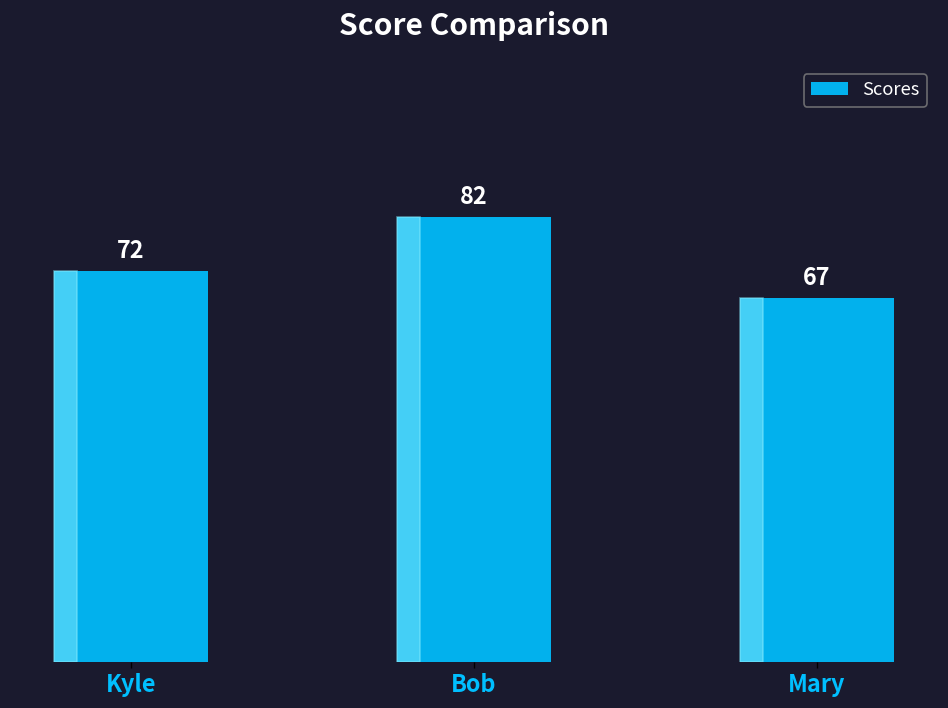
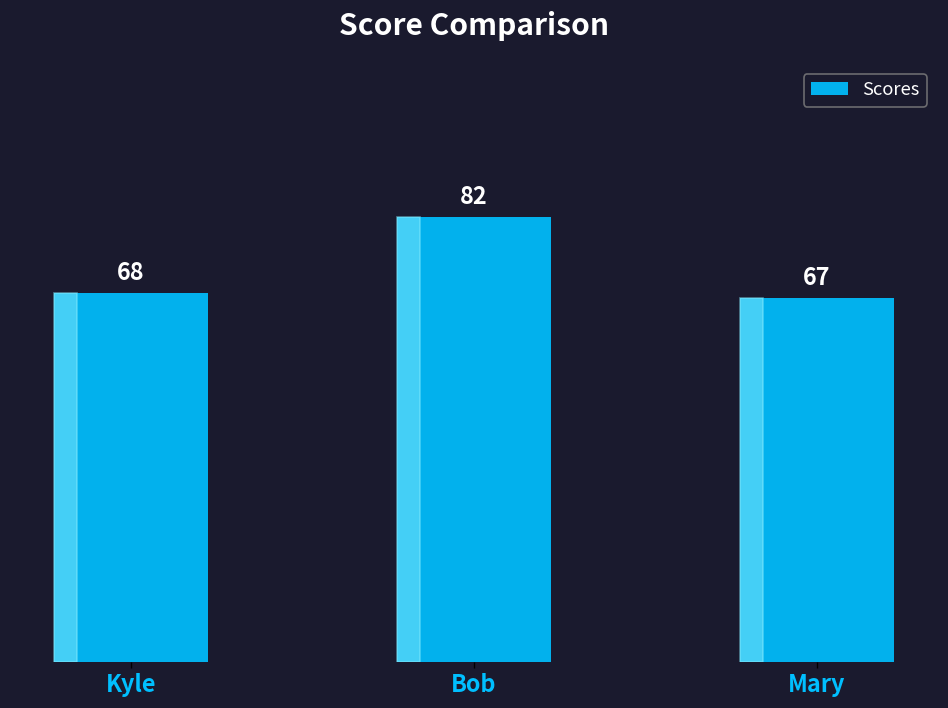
  {
-   "Kyle": 72,
+   "Kyle": 68,
    "Bob": 82,
    "Mary": 67
  }
